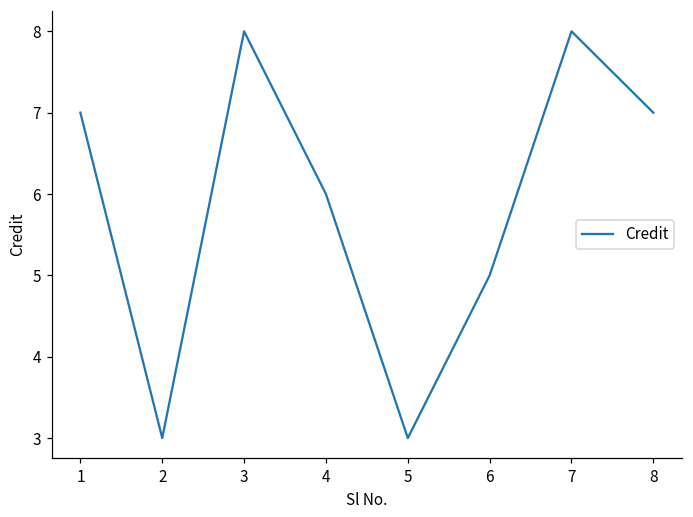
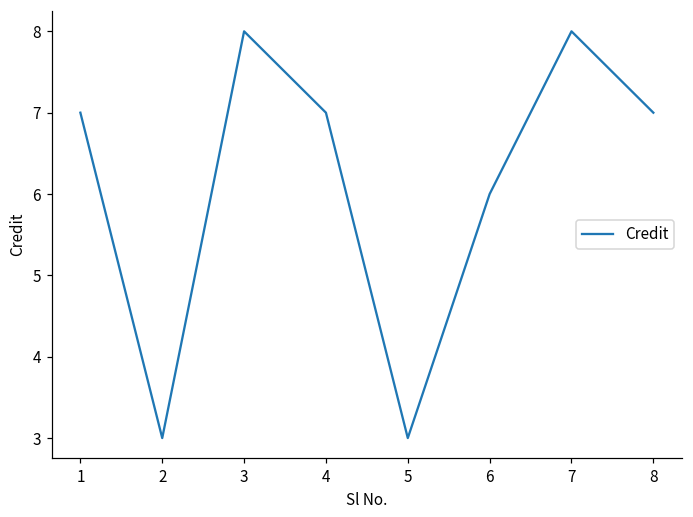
  {
    "1": 7,
    "2": 3,
    "3": 8,
-   "4": 6,
+   "4": 7,
    "5": 3,
-   "6": 5,
+   "6": 6,
    "7": 8,
    "8": 7
  }
